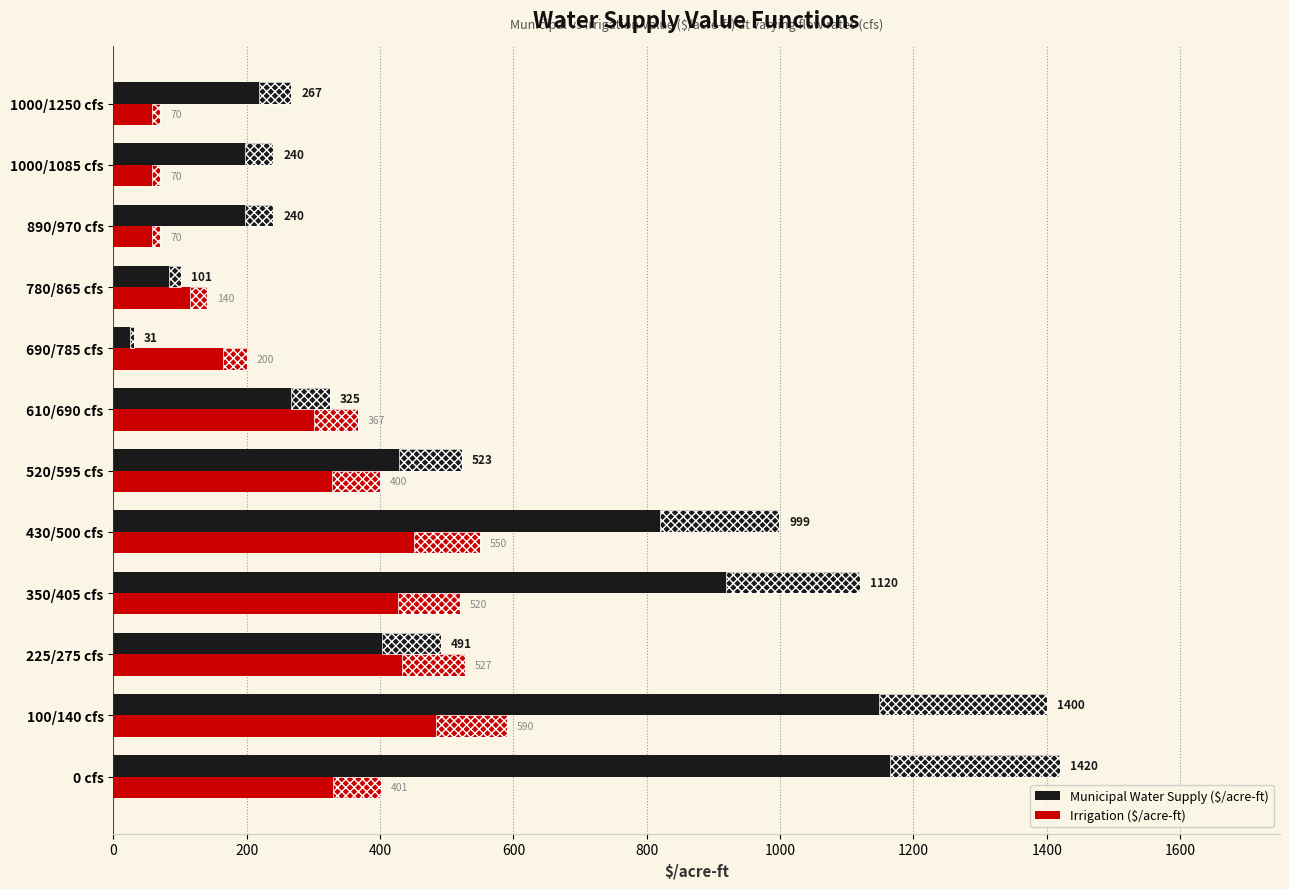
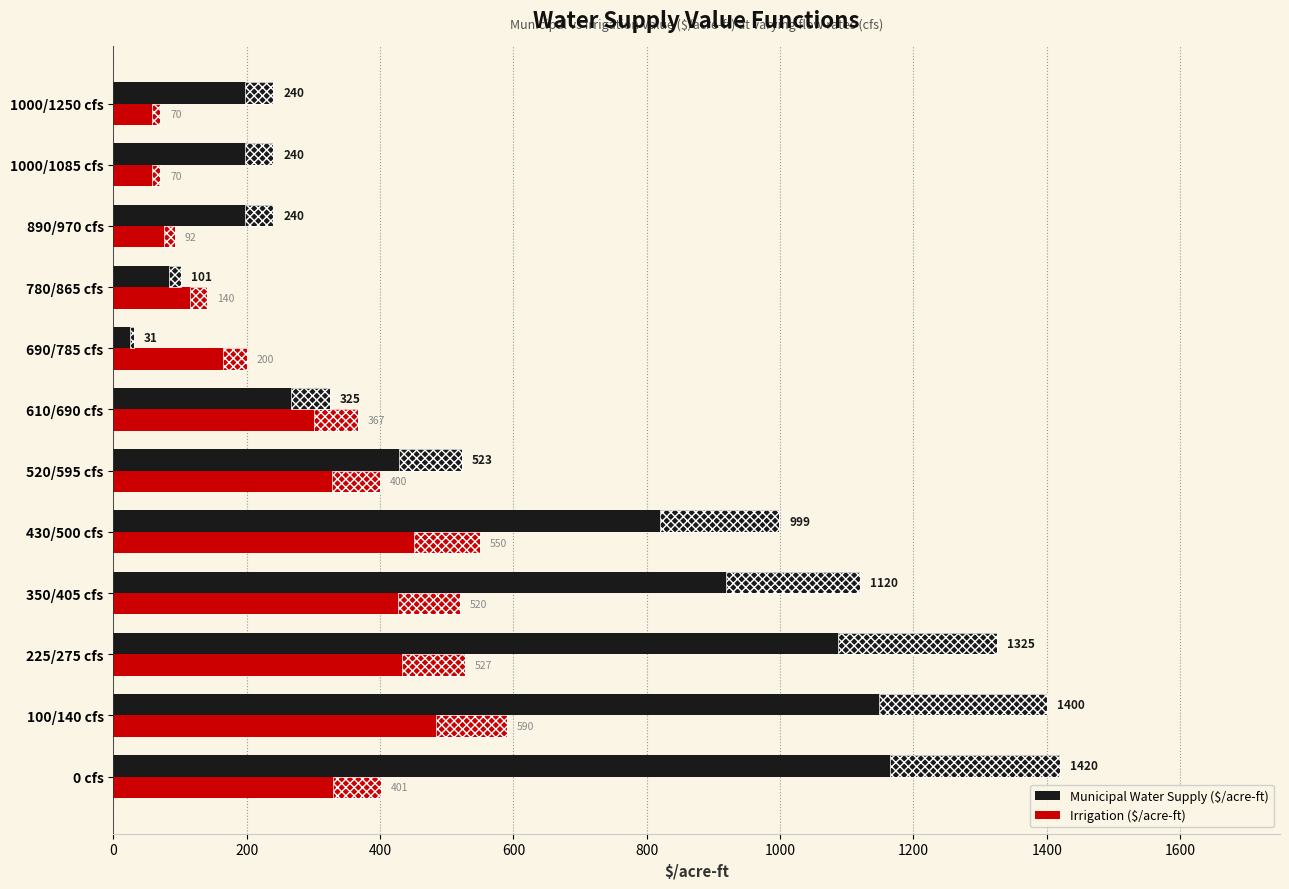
  {
    "Municipal Water Supply ($/acre-ft)": {
-     "1000/1250 cfs": 267,
+     "1000/1250 cfs": 240,
      "1000/1085 cfs": 240,
      "890/970 cfs": 240,
      "780/865 cfs": 101,
      "690/785 cfs": 31,
      "610/690 cfs": 325,
      "520/595 cfs": 523,
      "430/500 cfs": 999,
      "350/405 cfs": 1120,
-     "225/275 cfs": 491,
+     "225/275 cfs": 1325,
      "100/140 cfs": 1400,
      "0 cfs": 1420
    },
    "Irrigation ($/acre-ft)": {
      "1000/1250 cfs": 70,
      "1000/1085 cfs": 70,
-     "890/970 cfs": 70,
+     "890/970 cfs": 92,
      "780/865 cfs": 140,
      "690/785 cfs": 200,
      "610/690 cfs": 367,
      "520/595 cfs": 400,
      "430/500 cfs": 550,
      "350/405 cfs": 520,
      "225/275 cfs": 527,
      "100/140 cfs": 590,
      "0 cfs": 401
    }
  }
